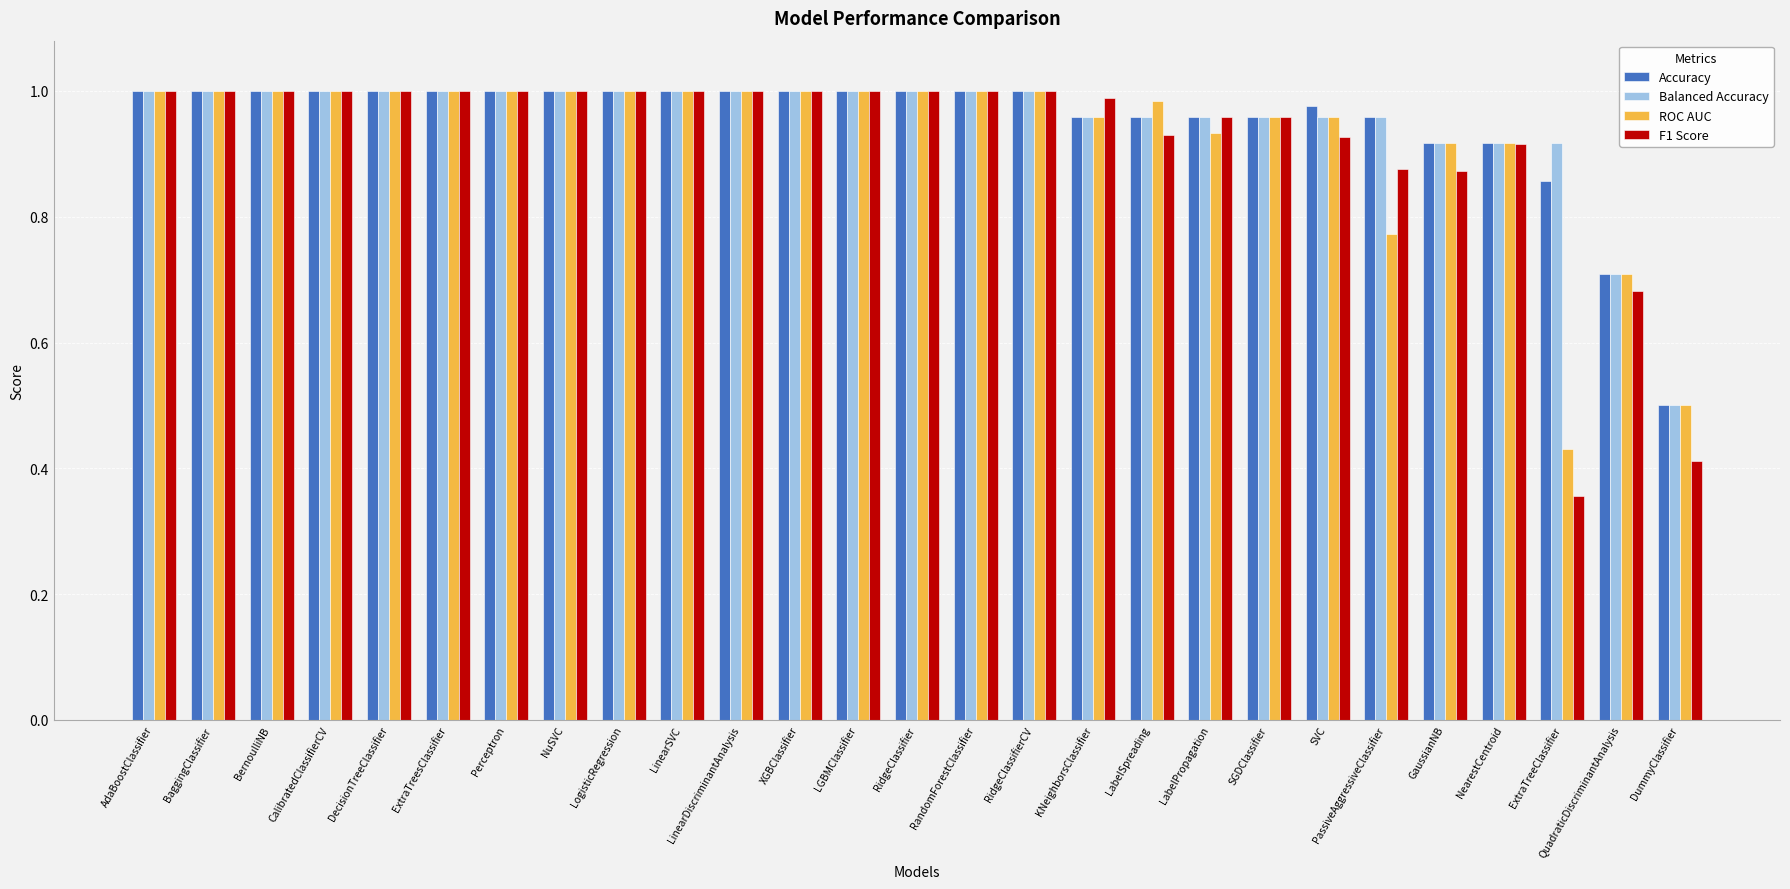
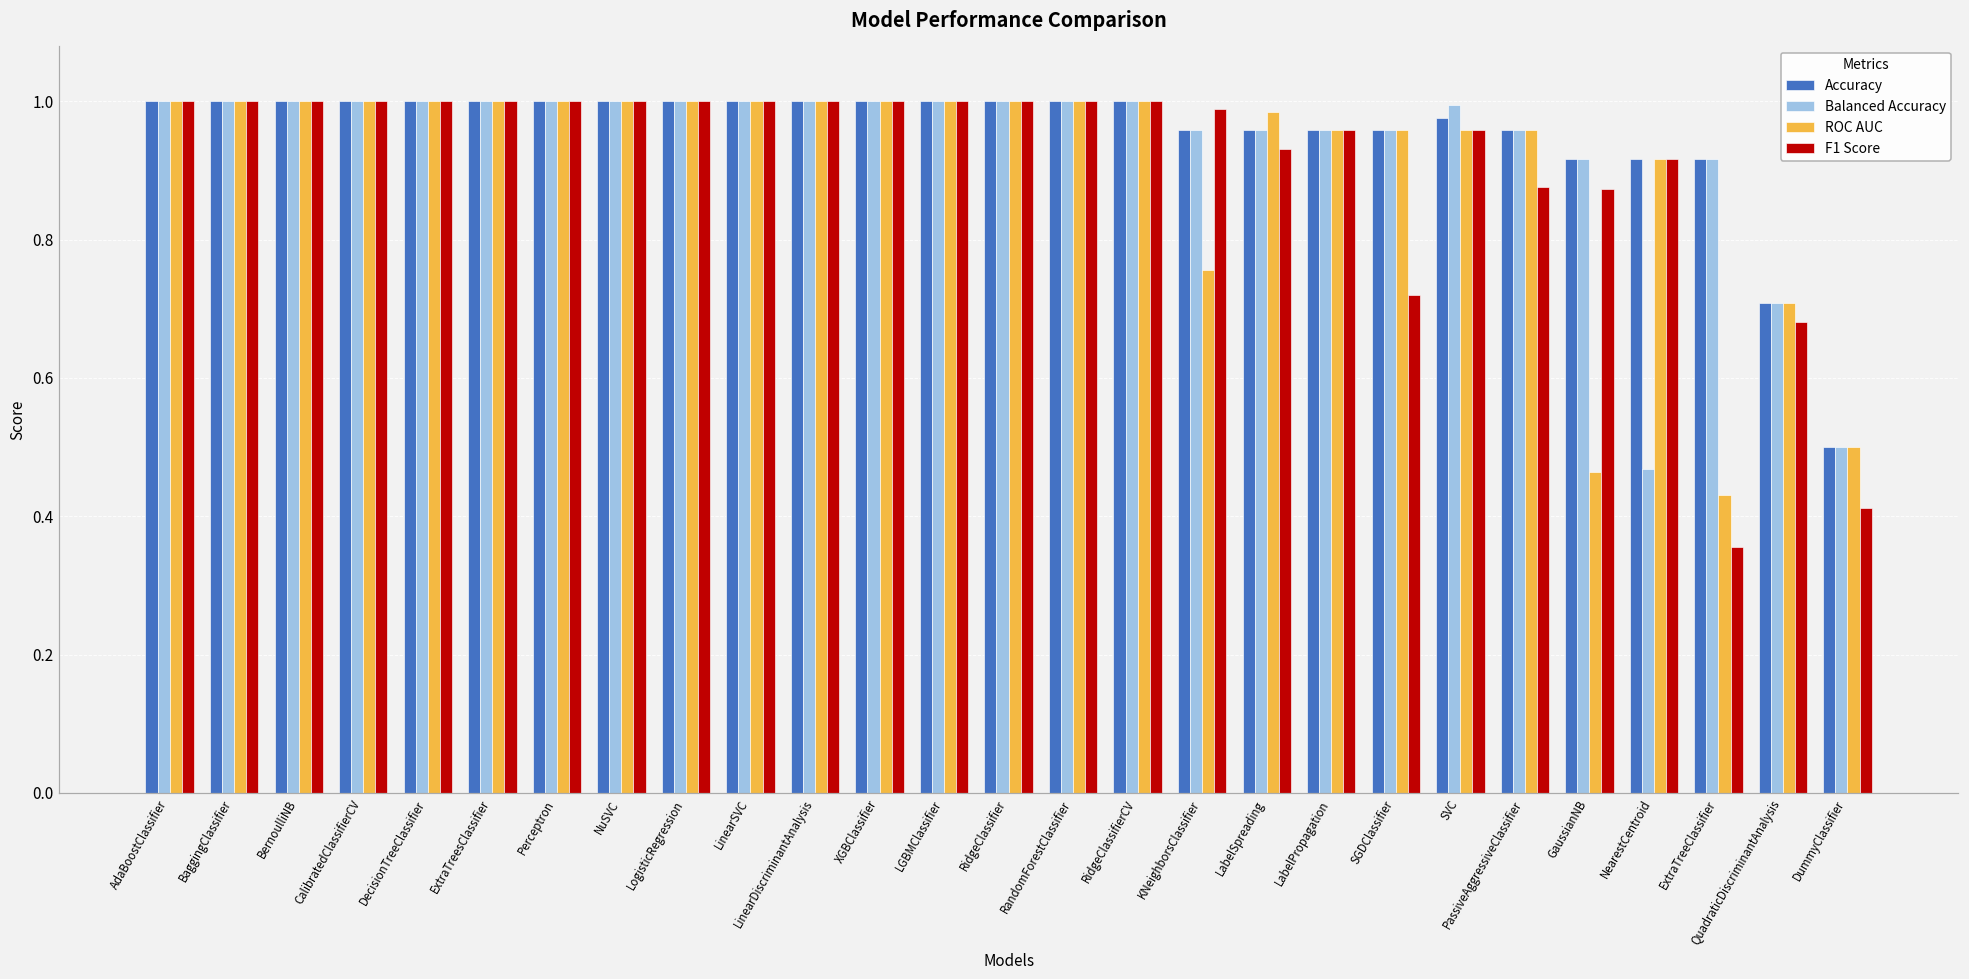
  {
    "Accuracy": {
      "AdaBoostClassifier": 1.00,
      "BaggingClassifier": 1.00,
      "BernoulliNB": 1.00,
      "CalibratedClassifierCV": 1.00,
      "DecisionTreeClassifier": 1.00,
      "ExtraTreesClassifier": 1.00,
      "Perceptron": 1.00,
      "NuSVC": 1.00,
      "LogisticRegression": 1.00,
      "LinearSVC": 1.00,
      "LinearDiscriminantAnalysis": 1.00,
      "XGBClassifier": 1.00,
      "LGBMClassifier": 1.00,
      "RidgeClassifier": 1.00,
      "RandomForestClassifier": 1.00,
      "RidgeClassifierCV": 1.00,
      "KNeighborsClassifier": 0.96,
      "LabelSpreading": 0.96,
      "LabelPropagation": 0.96,
      "SGDClassifier": 0.96,
      "SVC": 0.98,
      "PassiveAggressiveClassifier": 0.96,
      "GaussianNB": 0.92,
      "NearestCentroid": 0.92,
-     "ExtraTreeClassifier": 0.86,
+     "ExtraTreeClassifier": 0.92,
      "QuadraticDiscriminantAnalysis": 0.71,
      "DummyClassifier": 0.50
    },
    "Balanced Accuracy": {
      "AdaBoostClassifier": 1.00,
      "BaggingClassifier": 1.00,
      "BernoulliNB": 1.00,
      "CalibratedClassifierCV": 1.00,
      "DecisionTreeClassifier": 1.00,
      "ExtraTreesClassifier": 1.00,
      "Perceptron": 1.00,
      "NuSVC": 1.00,
      "LogisticRegression": 1.00,
      "LinearSVC": 1.00,
      "LinearDiscriminantAnalysis": 1.00,
      "XGBClassifier": 1.00,
      "LGBMClassifier": 1.00,
      "RidgeClassifier": 1.00,
      "RandomForestClassifier": 1.00,
      "RidgeClassifierCV": 1.00,
      "KNeighborsClassifier": 0.96,
      "LabelSpreading": 0.96,
      "LabelPropagation": 0.96,
      "SGDClassifier": 0.96,
-     "SVC": 0.96,
+     "SVC": 0.99,
      "PassiveAggressiveClassifier": 0.96,
      "GaussianNB": 0.92,
-     "NearestCentroid": 0.92,
+     "NearestCentroid": 0.47,
      "ExtraTreeClassifier": 0.92,
      "QuadraticDiscriminantAnalysis": 0.71,
      "DummyClassifier": 0.50
    },
    "ROC AUC": {
      "AdaBoostClassifier": 1.00,
      "BaggingClassifier": 1.00,
      "BernoulliNB": 1.00,
      "CalibratedClassifierCV": 1.00,
      "DecisionTreeClassifier": 1.00,
      "ExtraTreesClassifier": 1.00,
      "Perceptron": 1.00,
      "NuSVC": 1.00,
      "LogisticRegression": 1.00,
      "LinearSVC": 1.00,
      "LinearDiscriminantAnalysis": 1.00,
      "XGBClassifier": 1.00,
      "LGBMClassifier": 1.00,
      "RidgeClassifier": 1.00,
      "RandomForestClassifier": 1.00,
      "RidgeClassifierCV": 1.00,
-     "KNeighborsClassifier": 0.96,
+     "KNeighborsClassifier": 0.76,
      "LabelSpreading": 0.98,
-     "LabelPropagation": 0.93,
+     "LabelPropagation": 0.96,
      "SGDClassifier": 0.96,
      "SVC": 0.96,
-     "PassiveAggressiveClassifier": 0.77,
-     "GaussianNB": 0.92,
+     "PassiveAggressiveClassifier": 0.96,
+     "GaussianNB": 0.46,
      "NearestCentroid": 0.92,
      "ExtraTreeClassifier": 0.43,
      "QuadraticDiscriminantAnalysis": 0.71,
      "DummyClassifier": 0.50
    },
    "F1 Score": {
      "AdaBoostClassifier": 1.00,
      "BaggingClassifier": 1.00,
      "BernoulliNB": 1.00,
      "CalibratedClassifierCV": 1.00,
      "DecisionTreeClassifier": 1.00,
      "ExtraTreesClassifier": 1.00,
      "Perceptron": 1.00,
      "NuSVC": 1.00,
      "LogisticRegression": 1.00,
      "LinearSVC": 1.00,
      "LinearDiscriminantAnalysis": 1.00,
      "XGBClassifier": 1.00,
      "LGBMClassifier": 1.00,
      "RidgeClassifier": 1.00,
      "RandomForestClassifier": 1.00,
      "RidgeClassifierCV": 1.00,
      "KNeighborsClassifier": 0.99,
      "LabelSpreading": 0.93,
      "LabelPropagation": 0.96,
-     "SGDClassifier": 0.96,
-     "SVC": 0.93,
+     "SGDClassifier": 0.72,
+     "SVC": 0.96,
      "PassiveAggressiveClassifier": 0.88,
      "GaussianNB": 0.87,
      "NearestCentroid": 0.92,
      "ExtraTreeClassifier": 0.36,
      "QuadraticDiscriminantAnalysis": 0.68,
      "DummyClassifier": 0.41
    }
  }
